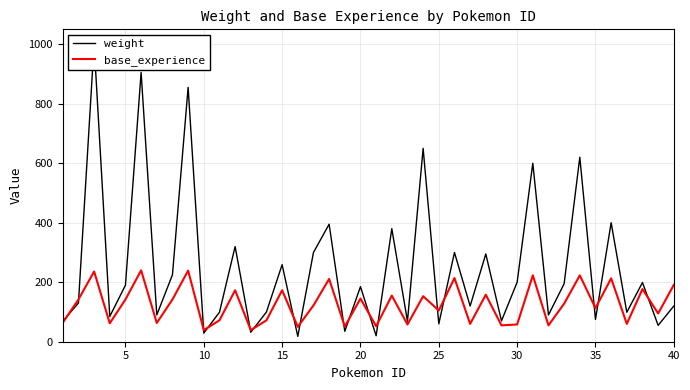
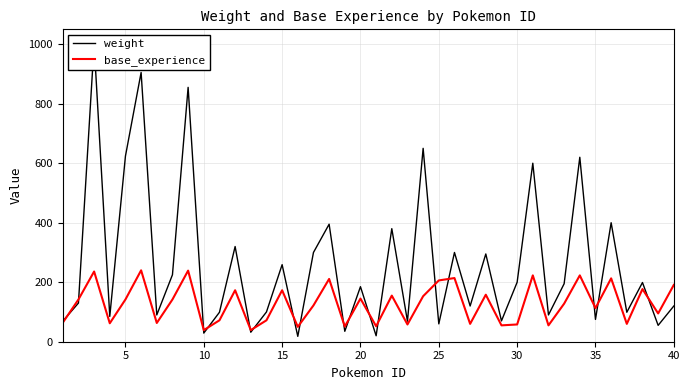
  {
    "weight": {
-     "5": 190,
+     "5": 620,
      "10": 30,
      "15": 260,
      "20": 190,
      "25": 60,
      "30": 200,
      "35": 80,
      "40": 120
    },
    "base_experience": {
      "5": 140,
      "10": 40,
      "15": 170,
      "20": 150,
-     "25": 110,
+     "25": 210,
      "30": 60,
      "35": 110,
      "40": 190
    }
  }
